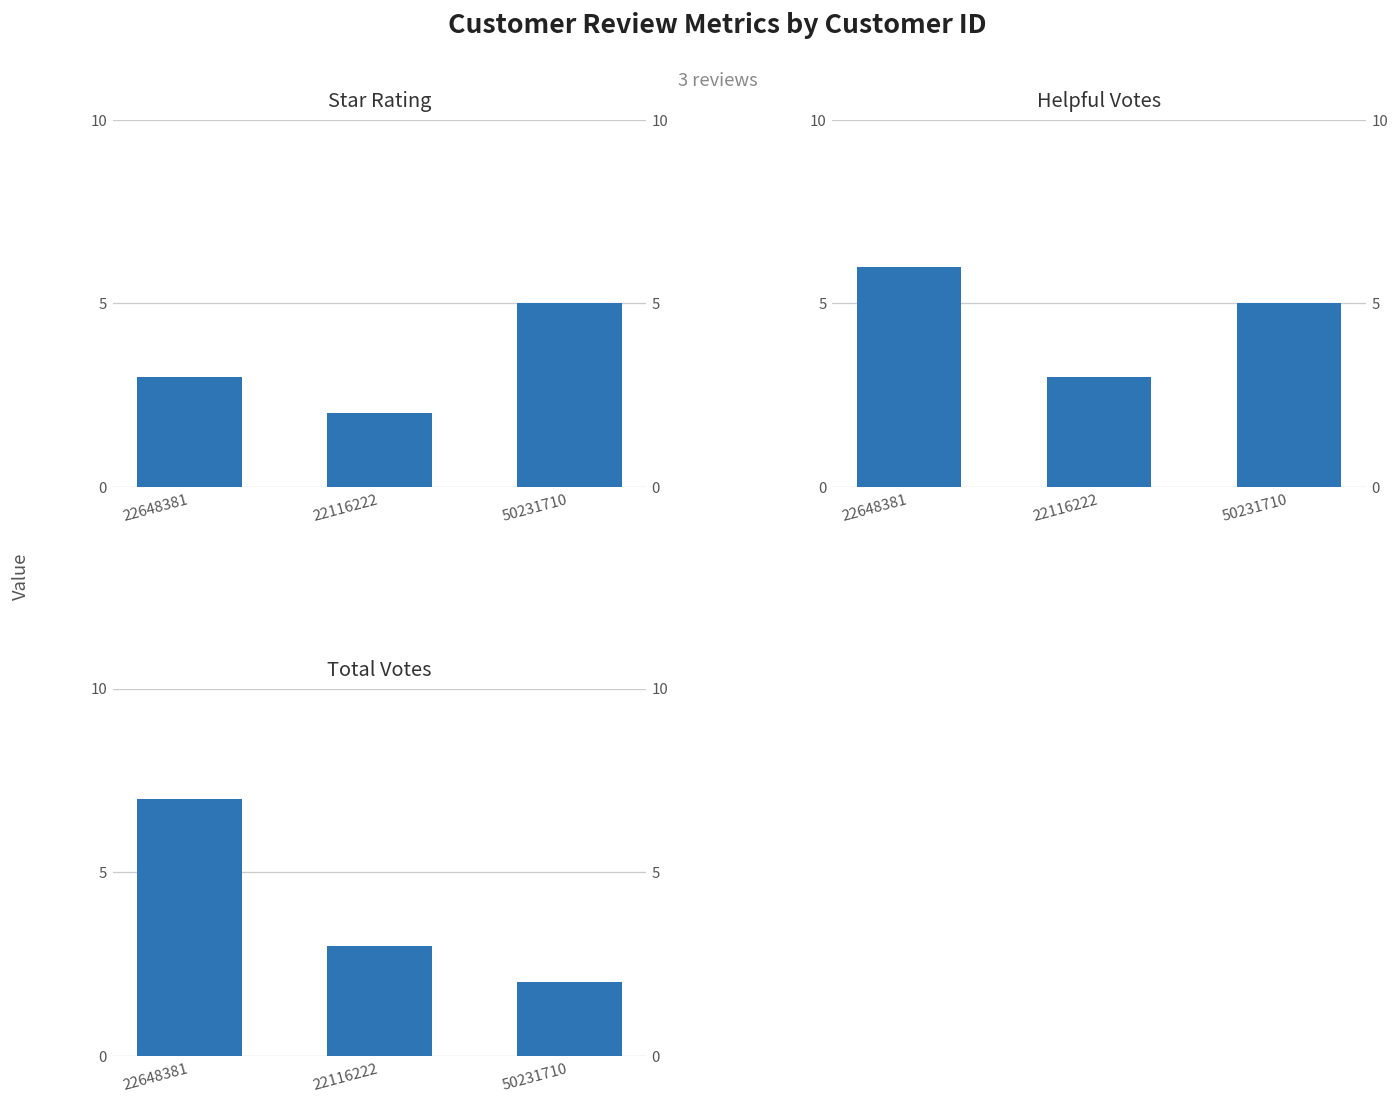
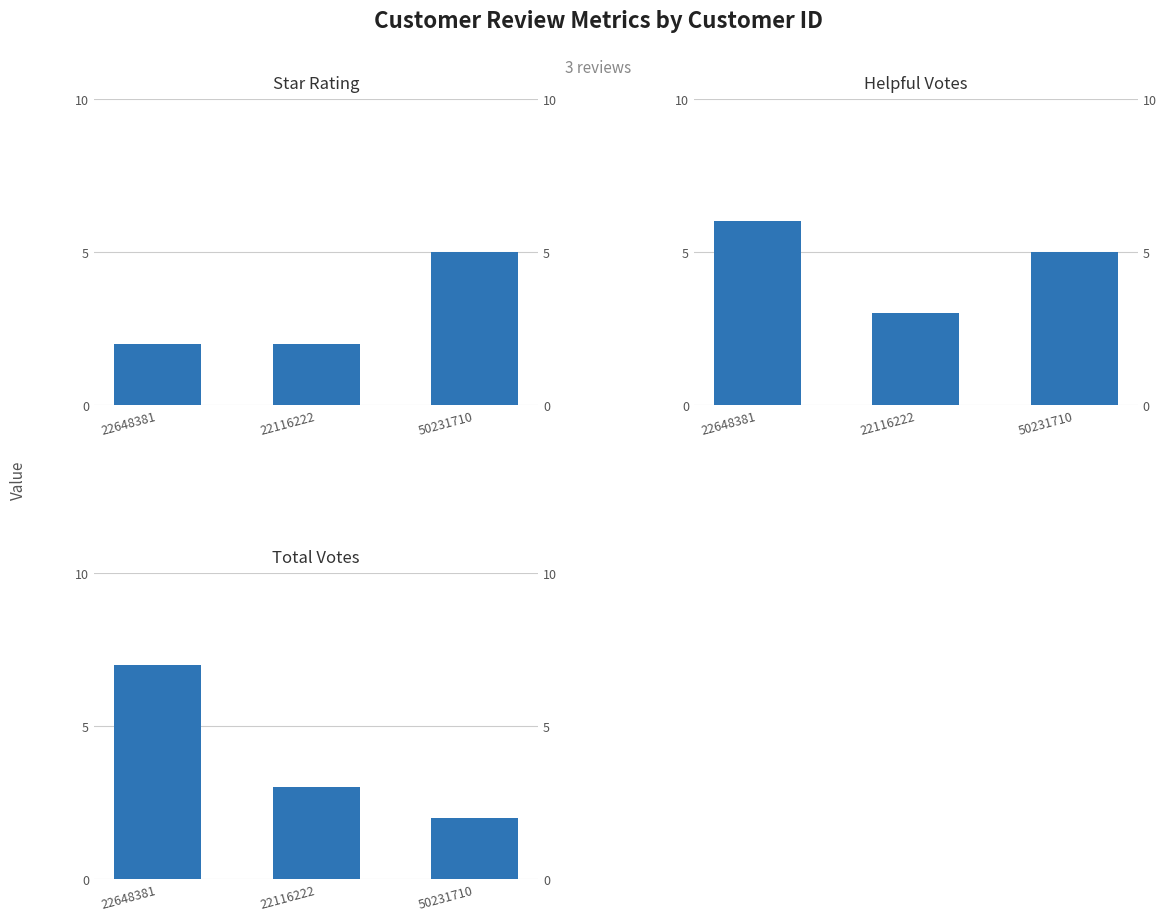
  {
    "Star Rating": {
-     "22648381": 3,
+     "22648381": 2,
      "22116222": 2,
      "50231710": 5
    },
    "Helpful Votes": {
      "22648381": 6.0,
      "22116222": 3.0,
      "50231710": 5.0
    },
    "Total Votes": {
      "22648381": 7.0,
      "22116222": 3.0,
      "50231710": 2.0
    }
  }
